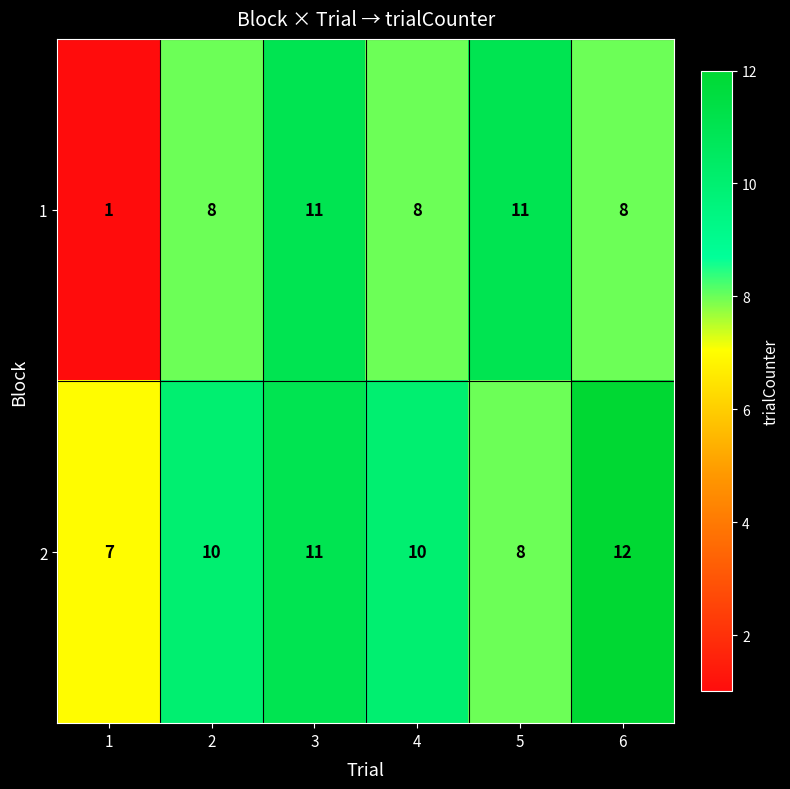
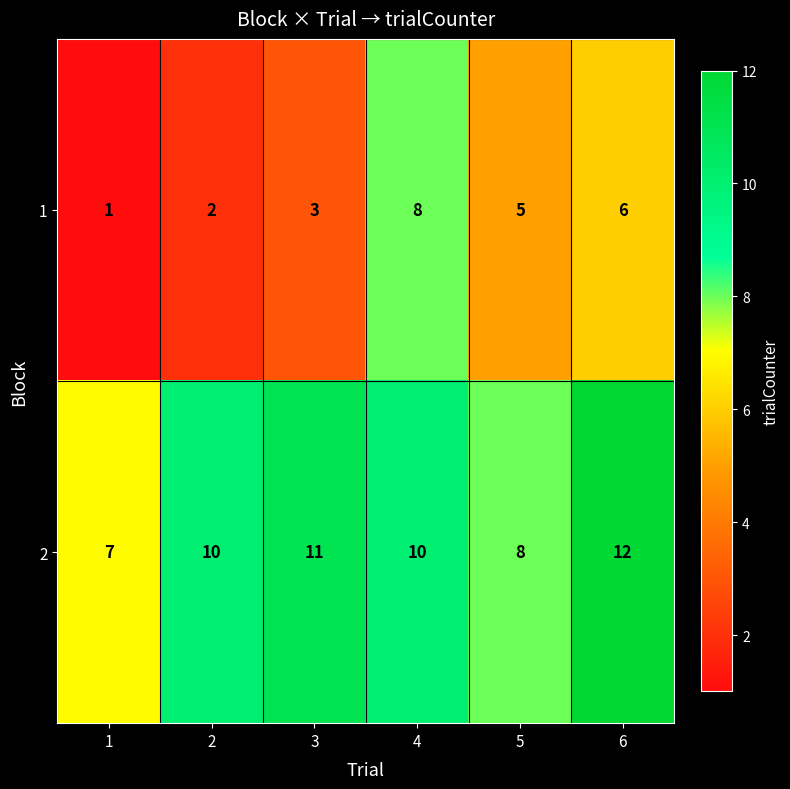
  {
    "1": {
      "1": 1,
-     "2": 8,
-     "3": 11,
+     "2": 2,
+     "3": 3,
      "4": 8,
-     "5": 11,
-     "6": 8
+     "5": 5,
+     "6": 6
    },
    "2": {
      "1": 7,
      "2": 10,
      "3": 11,
      "4": 10,
      "5": 8,
      "6": 12
    }
  }
